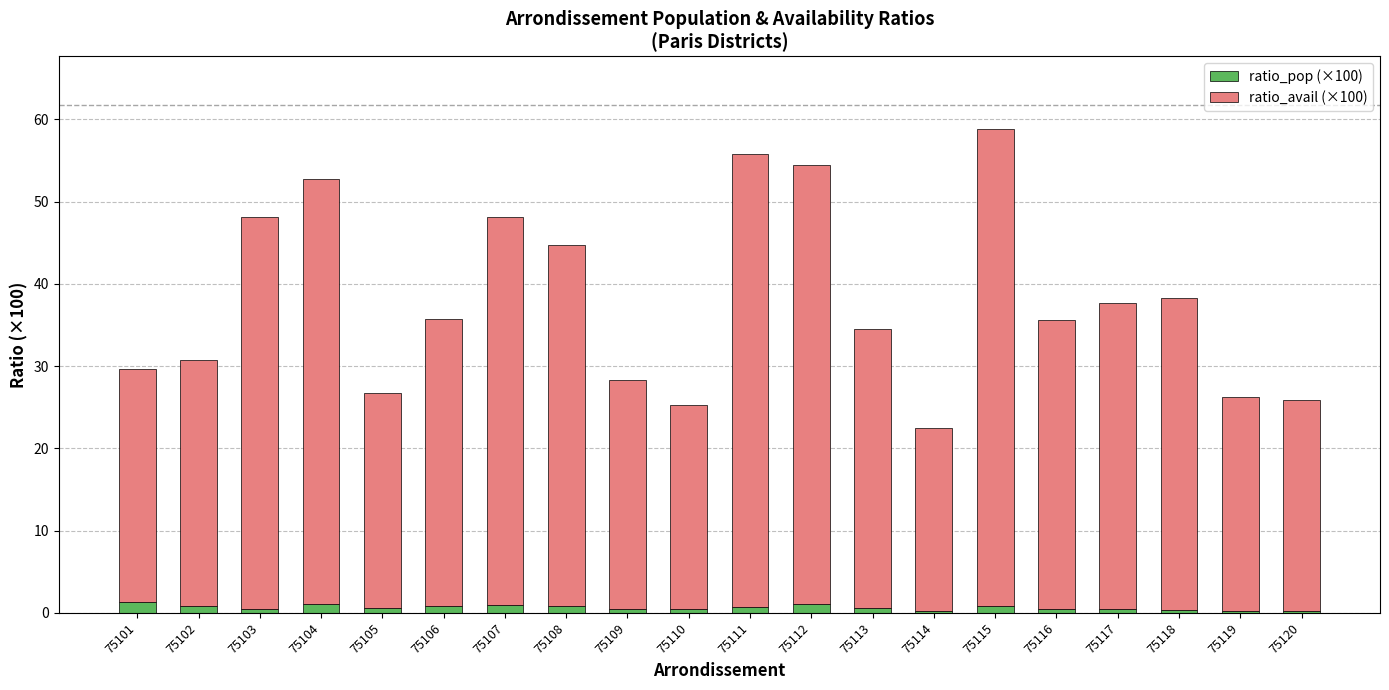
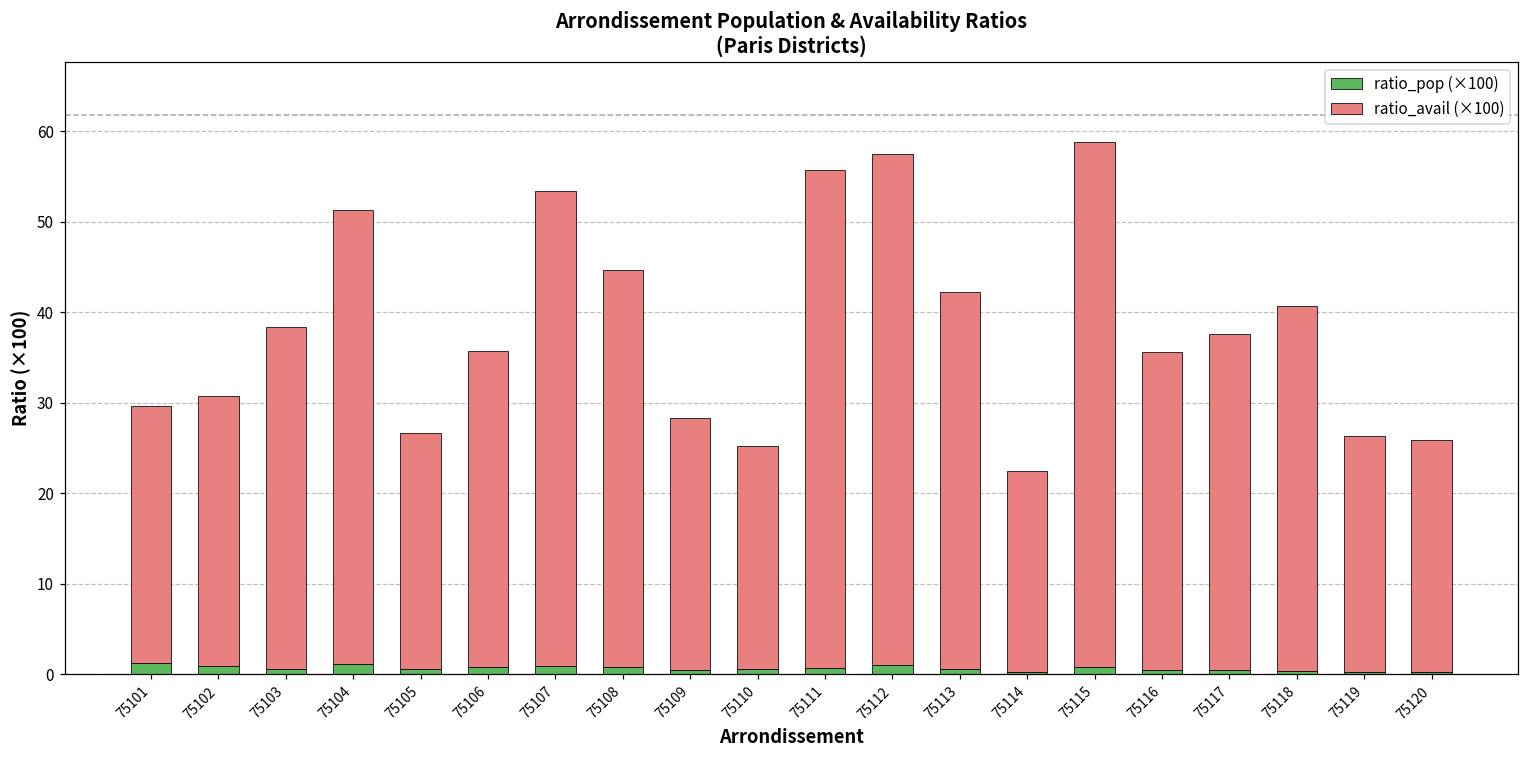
  {
    "ratio_pop (×100)": {
      "75101": 1,
      "75102": 1,
      "75103": 1,
      "75104": 1,
      "75105": 1,
      "75106": 1,
      "75107": 1,
      "75108": 1,
      "75109": 0,
      "75110": 1,
      "75111": 1,
      "75112": 1,
      "75113": 1,
      "75115": 1,
      "75116": 0,
      "75117": 0,
      "75118": 0
    },
    "ratio_avail (×100)": {
      "75101": 28,
      "75102": 30,
-     "75103": 48,
-     "75104": 52,
+     "75103": 38,
+     "75104": 50,
      "75105": 26,
      "75106": 35,
-     "75107": 47,
+     "75107": 52,
      "75108": 44,
      "75109": 28,
      "75110": 25,
      "75111": 55,
-     "75112": 53,
-     "75113": 34,
+     "75112": 57,
+     "75113": 42,
      "75114": 22,
      "75115": 58,
      "75116": 35,
      "75117": 37,
-     "75118": 38,
+     "75118": 40,
      "75119": 26,
      "75120": 26
    }
  }
